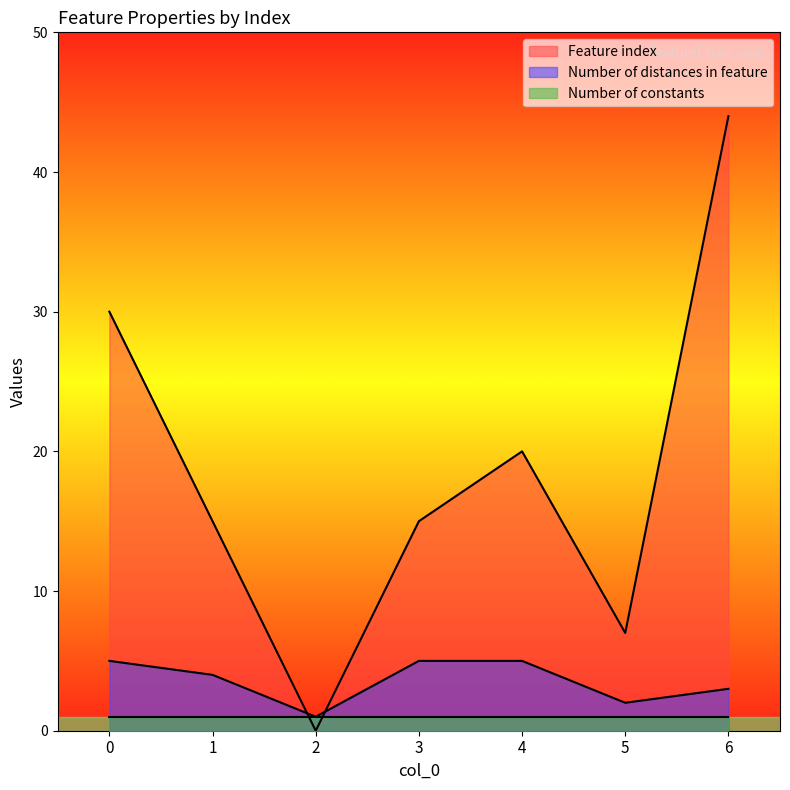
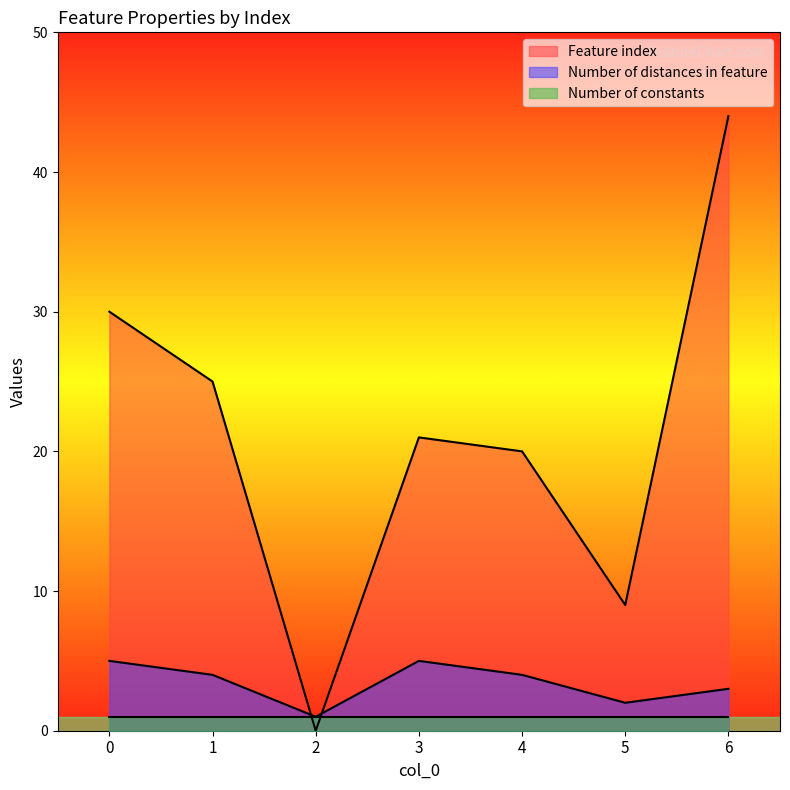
  {
    "Feature index": {
      "0": 30,
-     "1": 15,
-     "3": 15,
+     "1": 25,
+     "3": 21,
      "4": 20,
-     "5": 7,
+     "5": 9,
      "6": 44
    },
    "Number of distances in feature": {
      "0": 5,
      "1": 4,
      "3": 5,
-     "4": 5,
+     "4": 4,
      "5": 2,
      "6": 3
    }
  }
